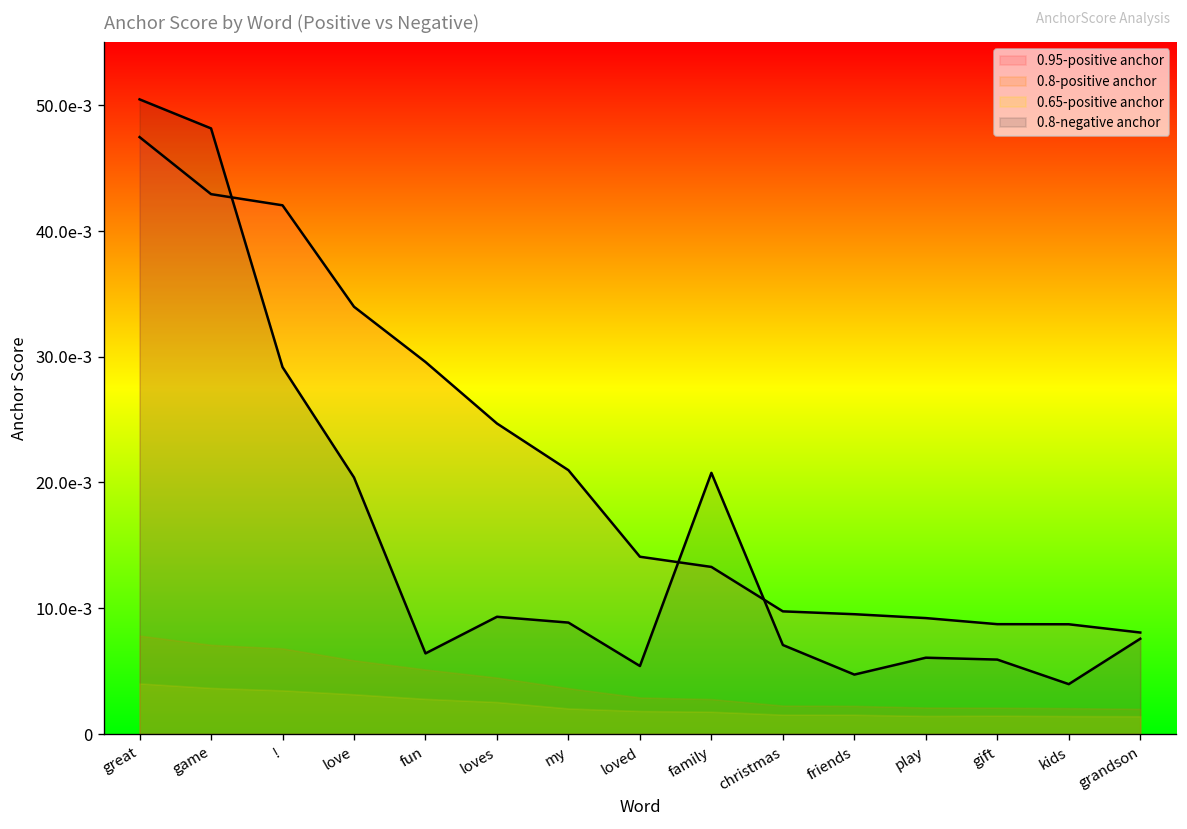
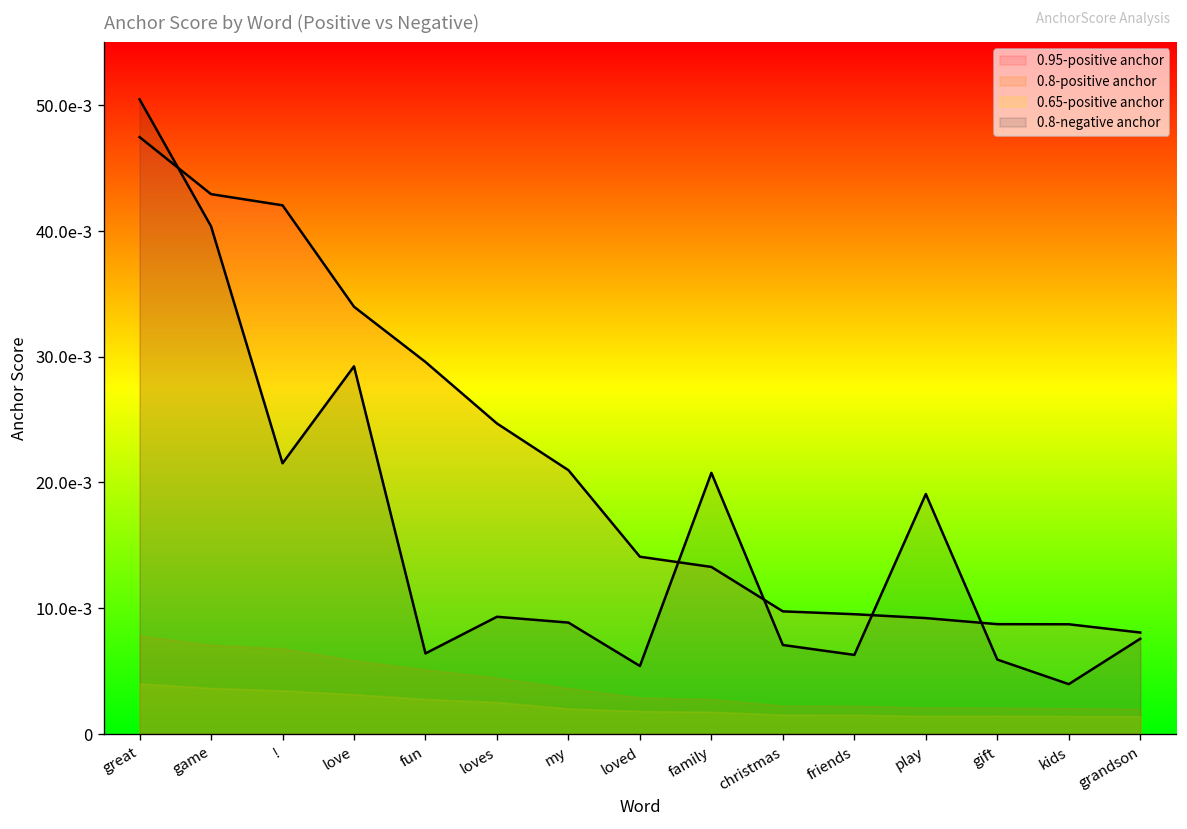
  {
    "0.8-negative anchor": {
      "great": 0.0505,
-     "game": 0.0481,
-     "!": 0.0292,
-     "love": 0.0204,
+     "game": 0.0404,
+     "!": 0.0215,
+     "love": 0.0292,
      "fun": 0.0064,
      "loves": 0.0093,
      "my": 0.0089,
      "loved": 0.0054,
      "family": 0.0208,
      "christmas": 0.0071,
-     "friends": 0.0047,
-     "play": 0.0061,
+     "friends": 0.0063,
+     "play": 0.0191,
      "gift": 0.0059,
      "kids": 0.0040,
      "grandson": 0.0076
    }
  }
